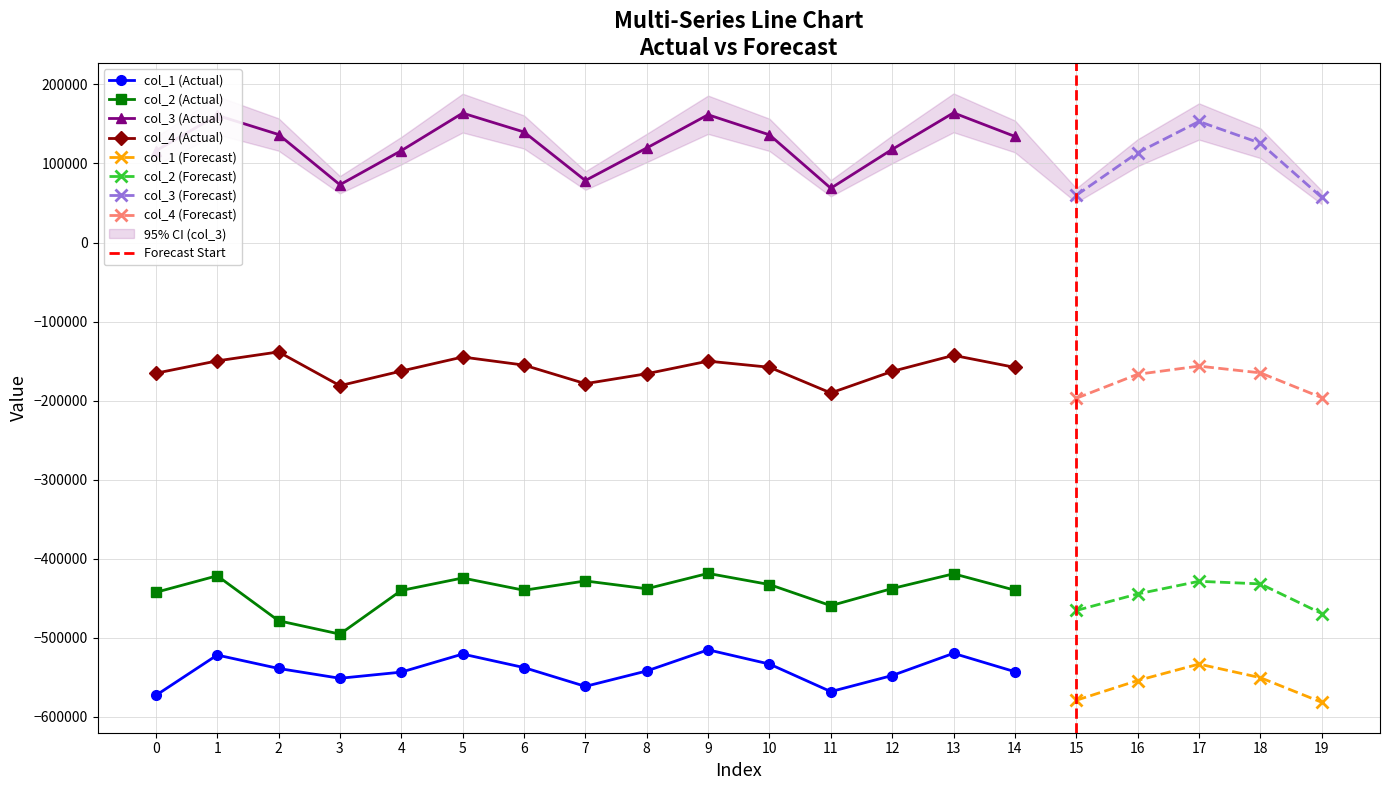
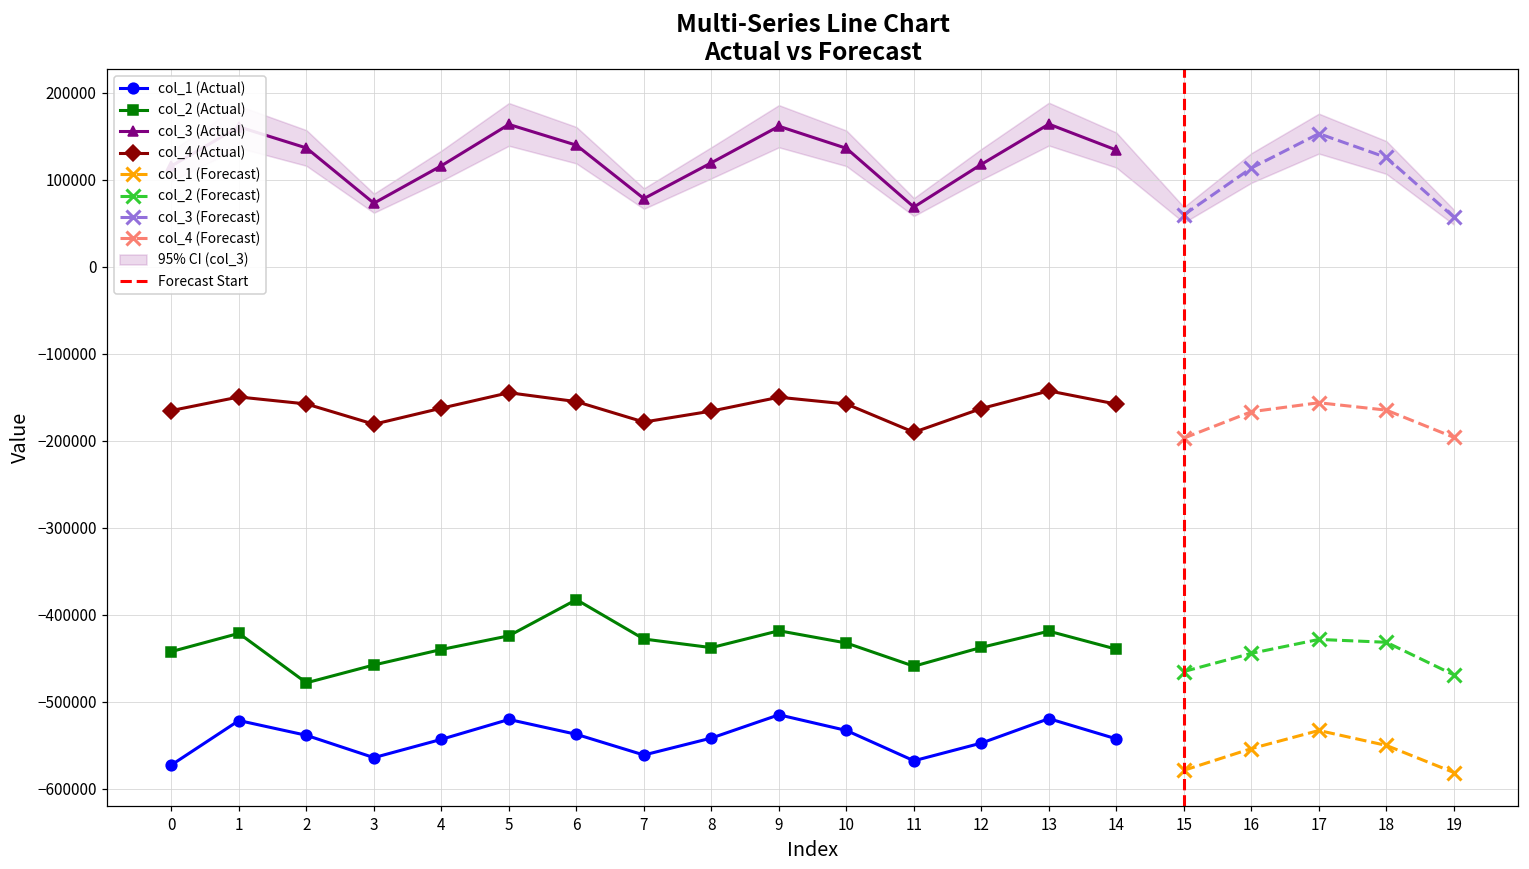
  {
    "col_1 (Actual)": {
      "0": -570000,
      "1": -520000,
      "2": -540000,
-     "3": -550000,
+     "3": -560000,
      "4": -540000,
      "5": -520000,
      "6": -540000,
      "7": -560000,
      "8": -540000,
      "9": -520000,
      "10": -530000,
      "11": -570000,
      "12": -550000,
      "13": -520000,
      "14": -540000
    },
    "col_2 (Actual)": {
      "0": -440000,
      "1": -420000,
      "2": -480000,
-     "3": -500000,
+     "3": -460000,
      "4": -440000,
      "5": -420000,
-     "6": -440000,
+     "6": -380000,
      "7": -430000,
      "8": -440000,
      "9": -420000,
      "10": -430000,
      "11": -460000,
      "12": -440000,
      "13": -420000,
      "14": -440000
    },
    "col_4 (Actual)": {
      "0": -170000,
      "1": -150000,
-     "2": -140000,
+     "2": -160000,
      "3": -180000,
      "4": -160000,
      "5": -140000,
      "6": -160000,
      "7": -180000,
      "8": -170000,
      "9": -150000,
      "10": -160000,
      "11": -190000,
      "12": -160000,
      "13": -140000,
      "14": -160000
    },
    "col_1 (Forecast)": {
      "15": -580000,
      "16": -550000,
      "17": -530000,
      "18": -550000,
      "19": -580000
    },
    "col_2 (Forecast)": {
      "15": -470000,
      "16": -440000,
      "17": -430000,
      "18": -430000,
      "19": -470000
    },
    "col_3 (Forecast)": {
      "15": 60000,
      "16": 110000,
      "17": 150000,
      "18": 130000,
      "19": 60000
    },
    "col_4 (Forecast)": {
      "15": -200000,
      "16": -170000,
      "17": -160000,
      "18": -160000,
      "19": -200000
    }
  }
